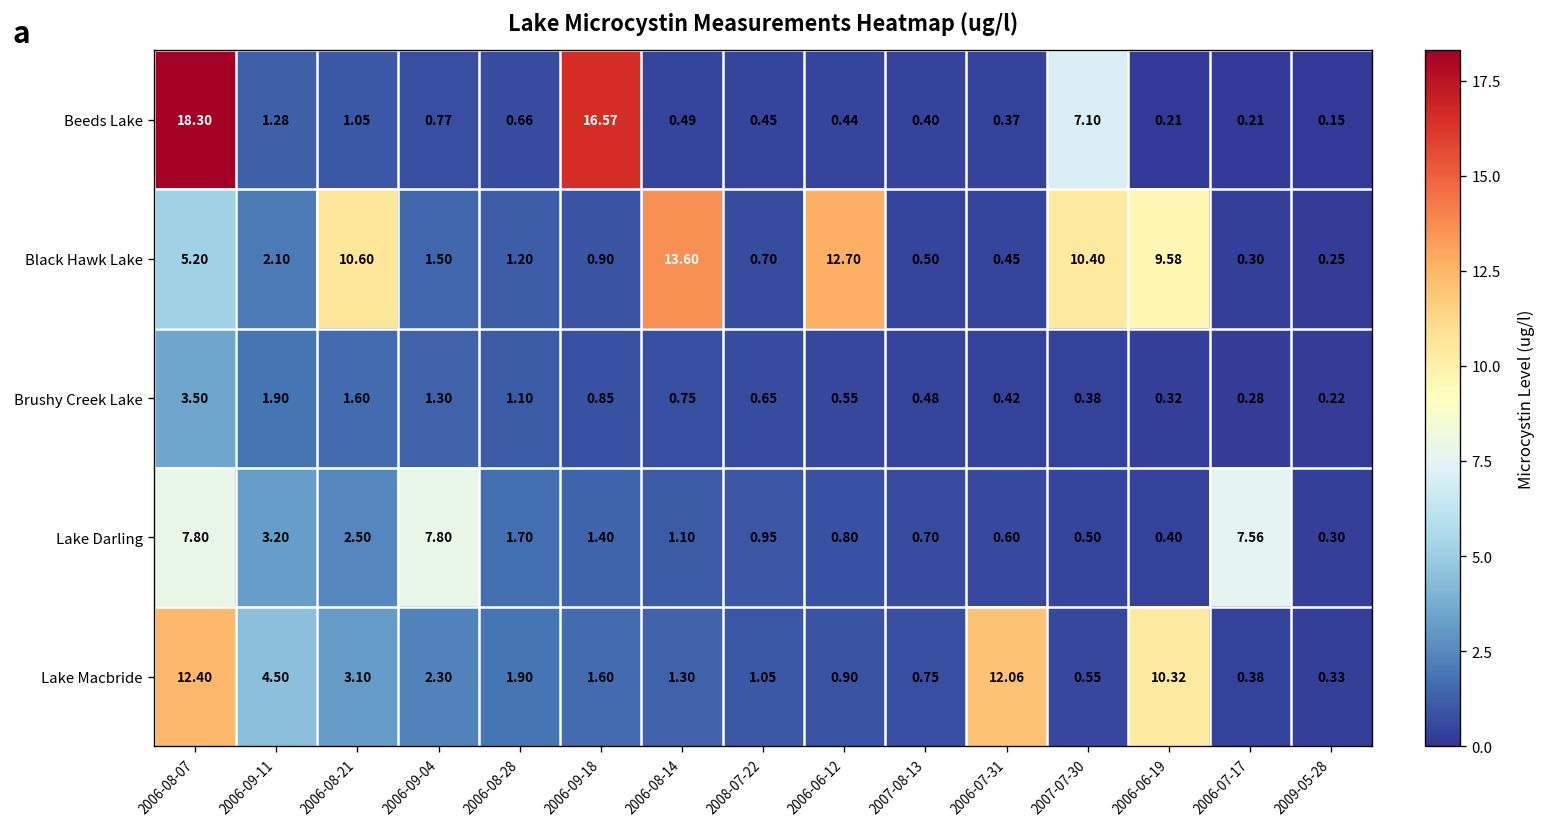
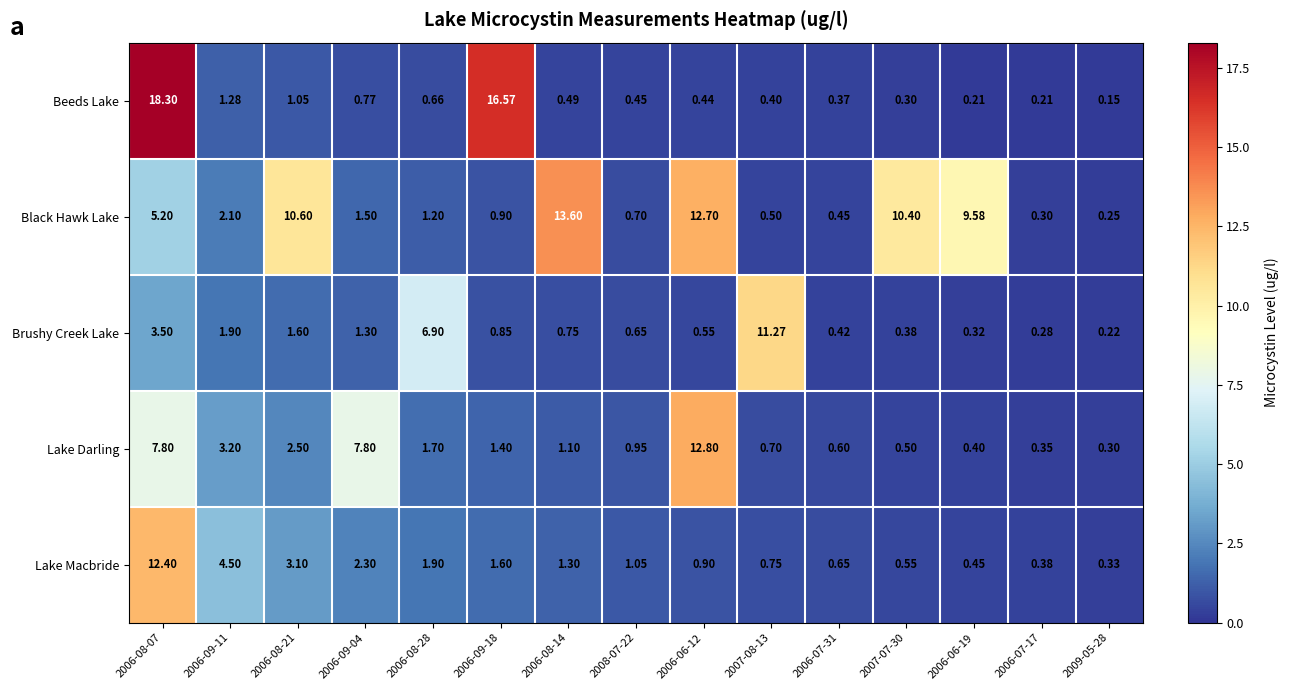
  {
    "Beeds Lake": {
      "2006-08-07": 18.30,
      "2006-09-11": 1.28,
      "2006-08-21": 1.05,
      "2006-09-04": 0.77,
      "2006-08-28": 0.66,
      "2006-09-18": 16.57,
      "2006-08-14": 0.49,
      "2008-07-22": 0.45,
      "2006-06-12": 0.44,
      "2007-08-13": 0.40,
      "2006-07-31": 0.37,
-     "2007-07-30": 7.10,
+     "2007-07-30": 0.30,
      "2006-06-19": 0.21,
      "2006-07-17": 0.21,
      "2009-05-28": 0.15
    },
    "Black Hawk Lake": {
      "2006-08-07": 5.20,
      "2006-09-11": 2.10,
      "2006-08-21": 10.60,
      "2006-09-04": 1.50,
      "2006-08-28": 1.20,
      "2006-09-18": 0.90,
      "2006-08-14": 13.60,
      "2008-07-22": 0.70,
      "2006-06-12": 12.70,
      "2007-08-13": 0.50,
      "2006-07-31": 0.45,
      "2007-07-30": 10.40,
      "2006-06-19": 9.58,
      "2006-07-17": 0.30,
      "2009-05-28": 0.25
    },
    "Brushy Creek Lake": {
      "2006-08-07": 3.50,
      "2006-09-11": 1.90,
      "2006-08-21": 1.60,
      "2006-09-04": 1.30,
-     "2006-08-28": 1.10,
+     "2006-08-28": 6.90,
      "2006-09-18": 0.85,
      "2006-08-14": 0.75,
      "2008-07-22": 0.65,
      "2006-06-12": 0.55,
-     "2007-08-13": 0.48,
+     "2007-08-13": 11.27,
      "2006-07-31": 0.42,
      "2007-07-30": 0.38,
      "2006-06-19": 0.32,
      "2006-07-17": 0.28,
      "2009-05-28": 0.22
    },
    "Lake Darling": {
      "2006-08-07": 7.80,
      "2006-09-11": 3.20,
      "2006-08-21": 2.50,
      "2006-09-04": 7.80,
      "2006-08-28": 1.70,
      "2006-09-18": 1.40,
      "2006-08-14": 1.10,
      "2008-07-22": 0.95,
-     "2006-06-12": 0.80,
+     "2006-06-12": 12.80,
      "2007-08-13": 0.70,
      "2006-07-31": 0.60,
      "2007-07-30": 0.50,
      "2006-06-19": 0.40,
-     "2006-07-17": 7.56,
+     "2006-07-17": 0.35,
      "2009-05-28": 0.30
    },
    "Lake Macbride": {
      "2006-08-07": 12.40,
      "2006-09-11": 4.50,
      "2006-08-21": 3.10,
      "2006-09-04": 2.30,
      "2006-08-28": 1.90,
      "2006-09-18": 1.60,
      "2006-08-14": 1.30,
      "2008-07-22": 1.05,
      "2006-06-12": 0.90,
      "2007-08-13": 0.75,
-     "2006-07-31": 12.06,
+     "2006-07-31": 0.65,
      "2007-07-30": 0.55,
-     "2006-06-19": 10.32,
+     "2006-06-19": 0.45,
      "2006-07-17": 0.38,
      "2009-05-28": 0.33
    }
  }
